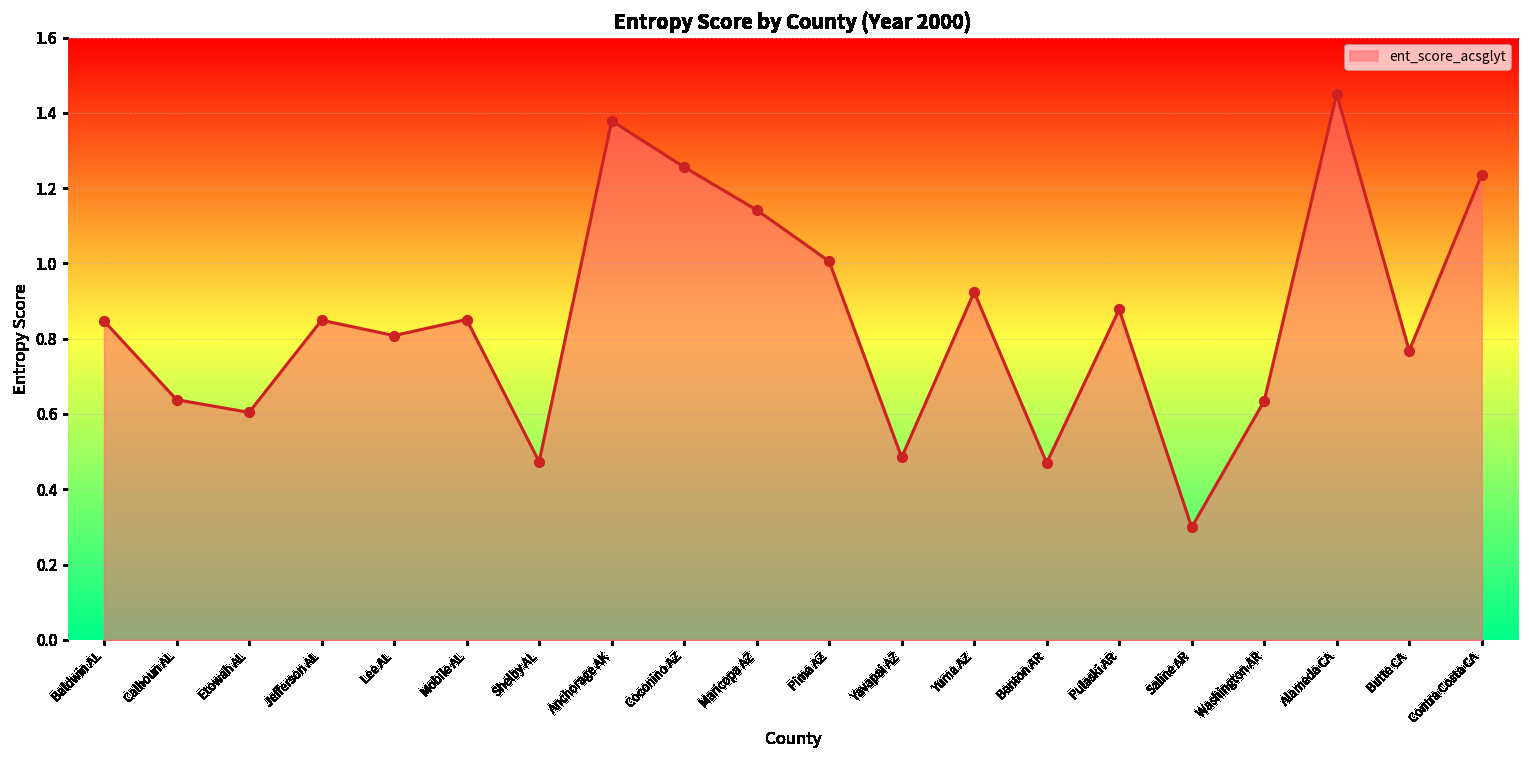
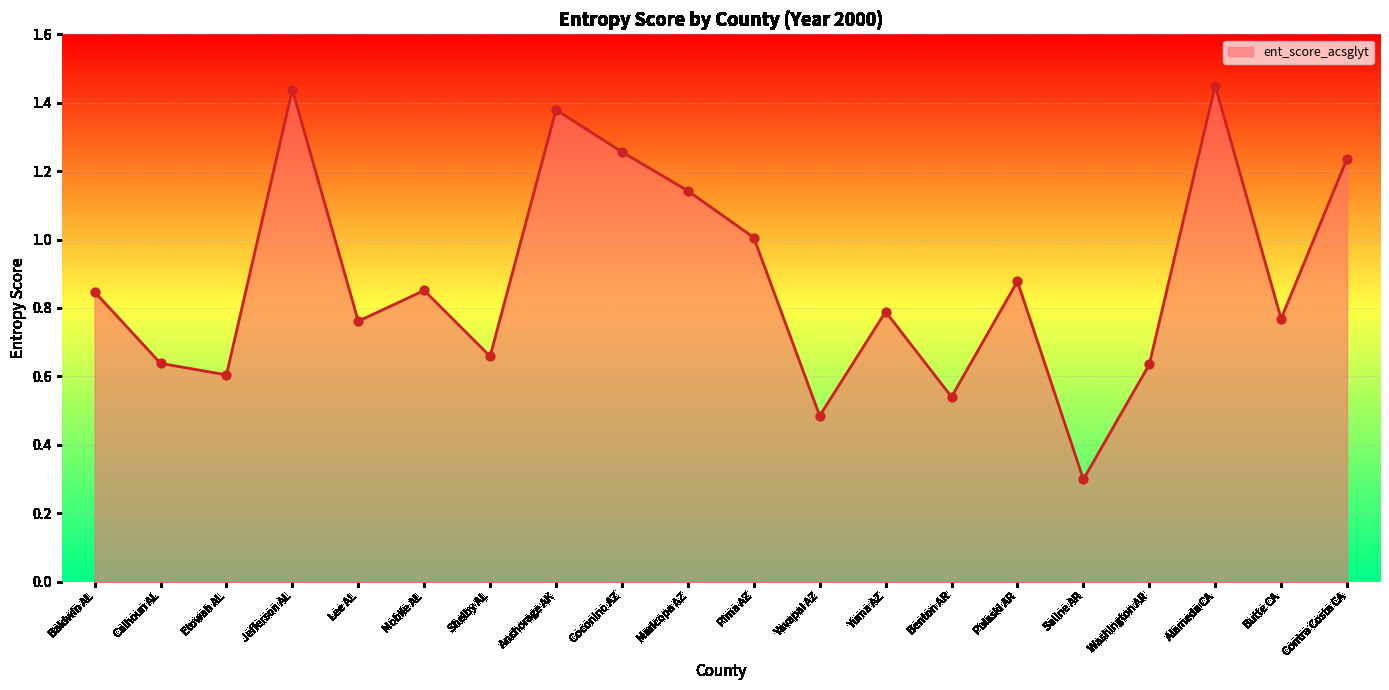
  {
    "Baldwin AL": 0.85,
    "Calhoun AL": 0.64,
    "Etowah AL": 0.60,
-   "Jefferson AL": 0.85,
-   "Lee AL": 0.81,
+   "Jefferson AL": 1.44,
+   "Lee AL": 0.76,
    "Mobile AL": 0.85,
-   "Shelby AL": 0.47,
+   "Shelby AL": 0.66,
    "Anchorage AK": 1.38,
    "Coconino AZ": 1.26,
    "Maricopa AZ": 1.14,
    "Pima AZ": 1.01,
    "Yavapai AZ": 0.48,
-   "Yuma AZ": 0.92,
-   "Benton AR": 0.47,
+   "Yuma AZ": 0.79,
+   "Benton AR": 0.54,
    "Pulaski AR": 0.88,
    "Saline AR": 0.30,
    "Washington AR": 0.63,
    "Alameda CA": 1.45,
    "Butte CA": 0.77,
    "Contra Costa CA": 1.24
  }
